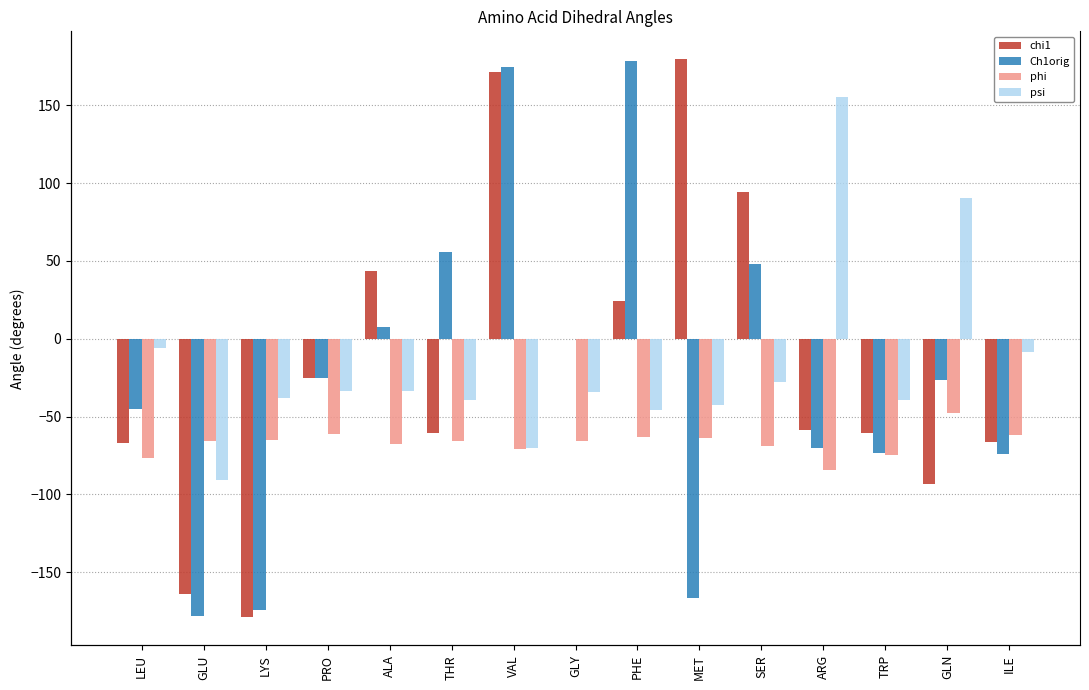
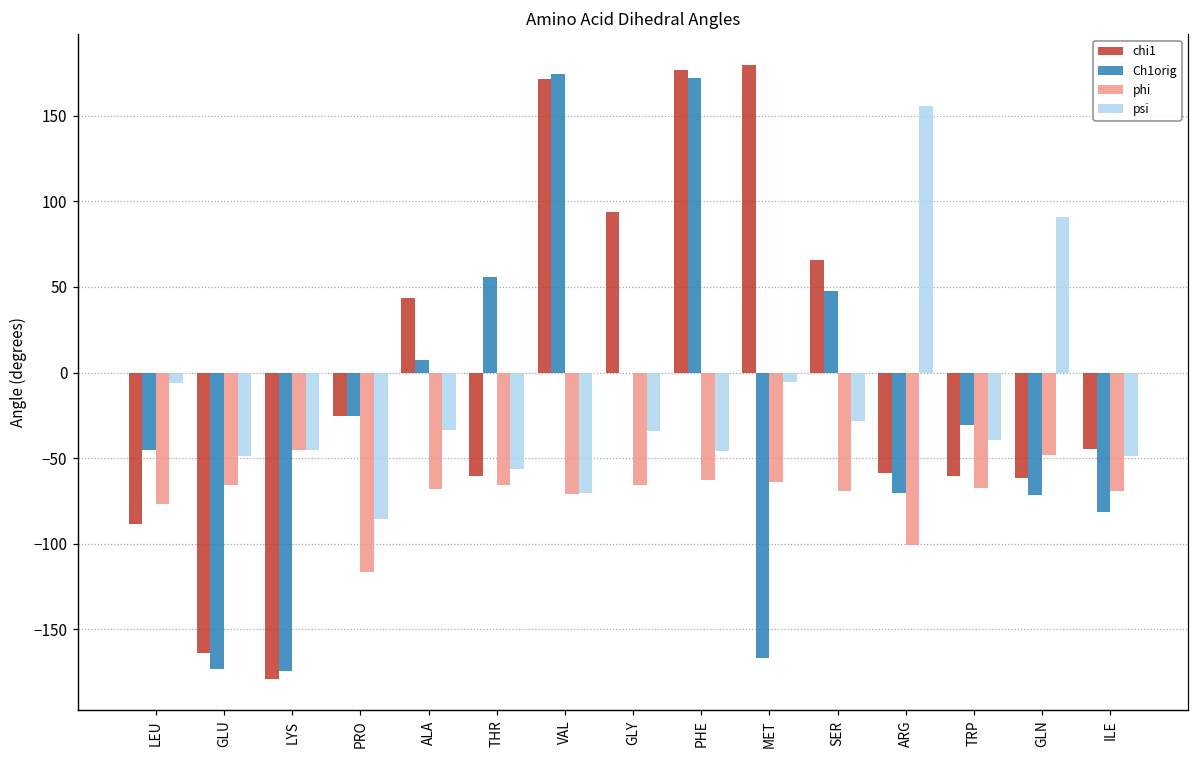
  {
    "chi1": {
-     "LEU": -67,
+     "LEU": -88,
      "GLU": -164,
      "LYS": -179,
      "PRO": -25,
      "ALA": 44,
      "THR": -61,
      "VAL": 172,
-     "GLY": 0,
-     "PHE": 24,
+     "GLY": 94,
+     "PHE": 177,
      "MET": 180,
-     "SER": 94,
+     "SER": 66,
      "ARG": -59,
      "TRP": -60,
-     "GLN": -94,
-     "ILE": -67
+     "GLN": -62,
+     "ILE": -45
    },
    "Ch1orig": {
      "LEU": -45,
-     "GLU": -178,
+     "GLU": -173,
      "LYS": -174,
      "PRO": -25,
      "ALA": 7,
      "THR": 56,
      "VAL": 174,
      "GLY": 0,
-     "PHE": 179,
+     "PHE": 172,
      "MET": -167,
      "SER": 48,
      "ARG": -70,
-     "TRP": -73,
-     "GLN": -27,
-     "ILE": -74
+     "TRP": -31,
+     "GLN": -71,
+     "ILE": -81
    },
    "phi": {
      "LEU": -77,
      "GLU": -65,
-     "LYS": -65,
-     "PRO": -61,
+     "LYS": -45,
+     "PRO": -117,
      "ALA": -68,
      "THR": -66,
      "VAL": -71,
      "GLY": -66,
      "PHE": -63,
      "MET": -64,
      "SER": -69,
-     "ARG": -84,
-     "TRP": -75,
+     "ARG": -101,
+     "TRP": -67,
      "GLN": -48,
-     "ILE": -62
+     "ILE": -69
    },
    "psi": {
      "LEU": -6,
-     "GLU": -91,
-     "LYS": -38,
-     "PRO": -33,
+     "GLU": -49,
+     "LYS": -45,
+     "PRO": -86,
      "ALA": -33,
-     "THR": -39,
+     "THR": -56,
      "VAL": -70,
      "GLY": -34,
      "PHE": -46,
-     "MET": -43,
+     "MET": -5,
      "SER": -28,
      "ARG": 156,
      "TRP": -39,
      "GLN": 91,
-     "ILE": -9
+     "ILE": -49
    }
  }
